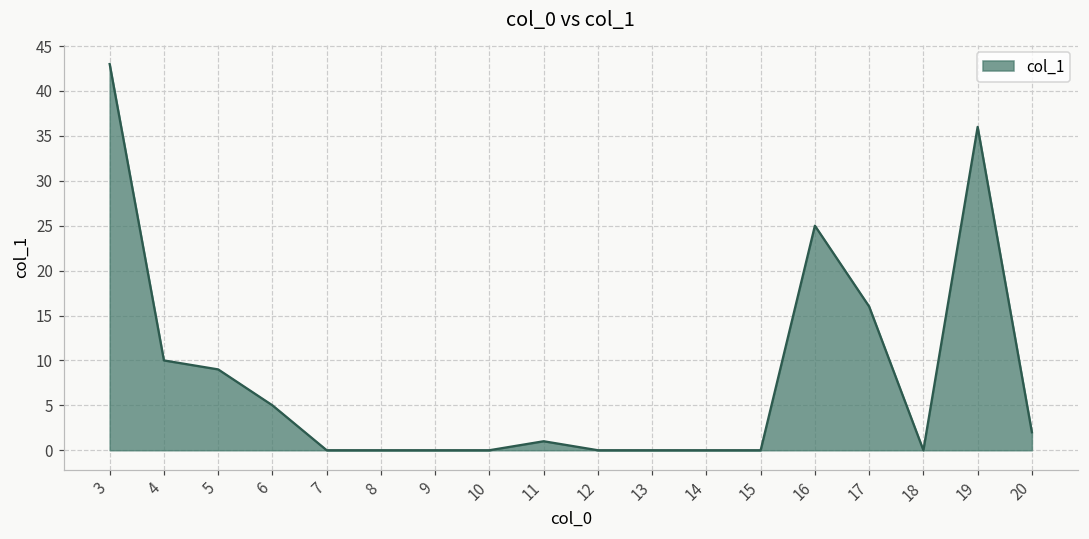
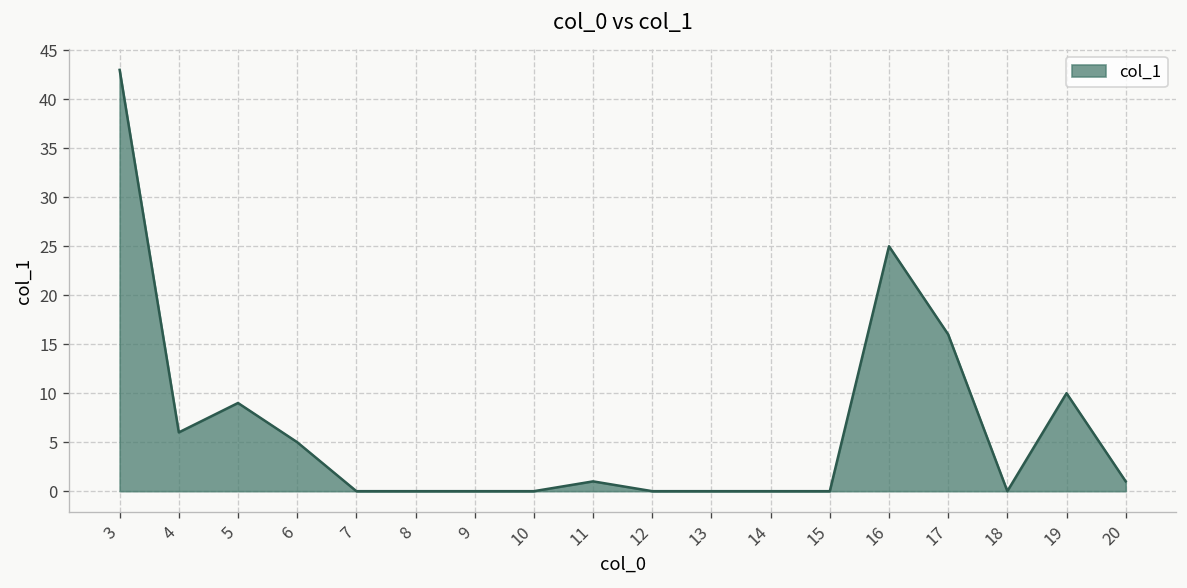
  {
    "3": 43,
-   "4": 10,
+   "4": 6,
    "5": 9,
    "6": 5,
    "7": 0,
    "8": 0,
    "9": 0,
    "10": 0,
    "11": 1,
    "12": 0,
    "13": 0,
    "14": 0,
    "15": 0,
    "16": 25,
    "17": 16,
    "18": 0,
-   "19": 36,
-   "20": 2
+   "19": 10,
+   "20": 1
  }
